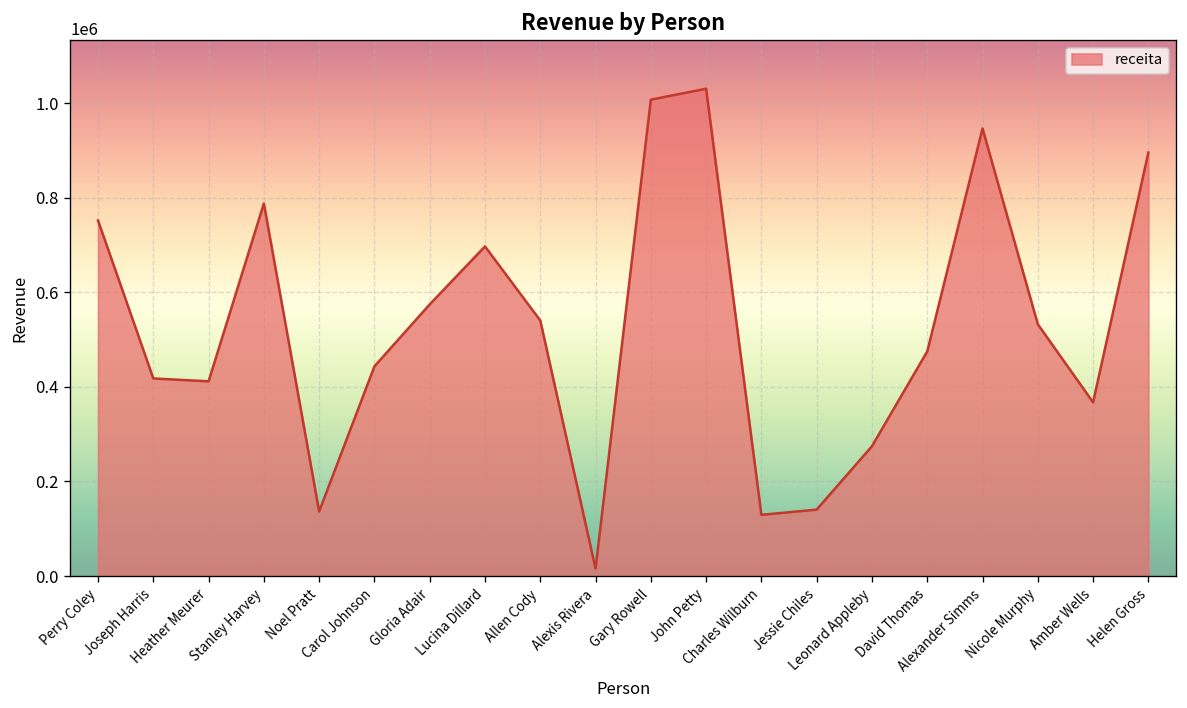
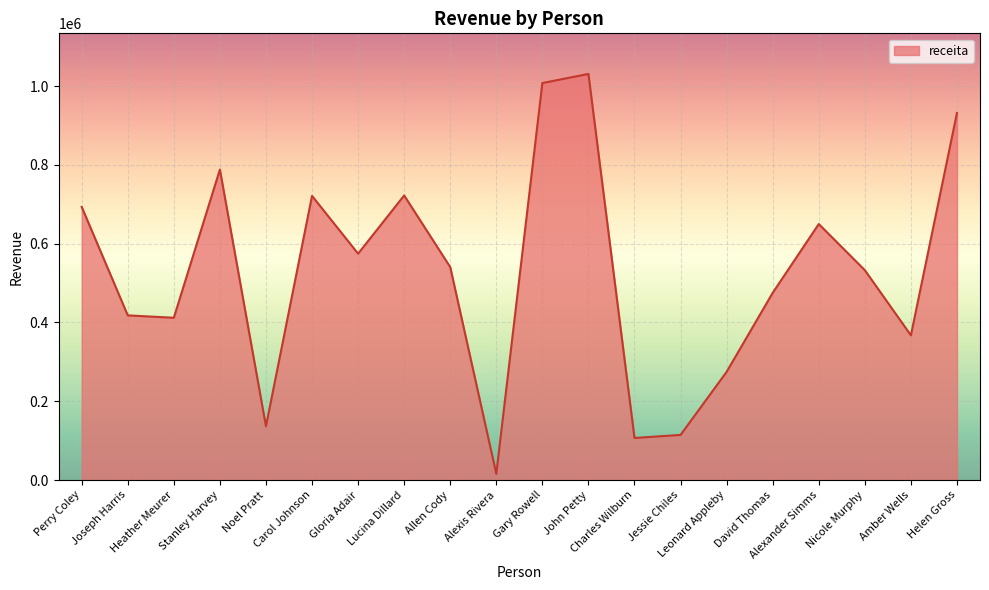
  {
-   "Perry Coley": 750000,
+   "Perry Coley": 690000,
    "Joseph Harris": 420000,
    "Heather Meurer": 410000,
    "Stanley Harvey": 790000,
    "Noel Pratt": 140000,
-   "Carol Johnson": 440000,
+   "Carol Johnson": 720000,
    "Gloria Adair": 570000,
-   "Lucina Dillard": 700000,
+   "Lucina Dillard": 720000,
    "Allen Cody": 540000,
    "Alexis Rivera": 20000,
    "Gary Rowell": 1010000,
    "John Petty": 1030000,
-   "Charles Wilburn": 130000,
-   "Jessie Chiles": 140000,
+   "Charles Wilburn": 110000,
+   "Jessie Chiles": 110000,
    "Leonard Appleby": 270000,
    "David Thomas": 480000,
-   "Alexander Simms": 950000,
+   "Alexander Simms": 650000,
    "Nicole Murphy": 530000,
    "Amber Wells": 370000,
-   "Helen Gross": 900000
+   "Helen Gross": 930000
  }
